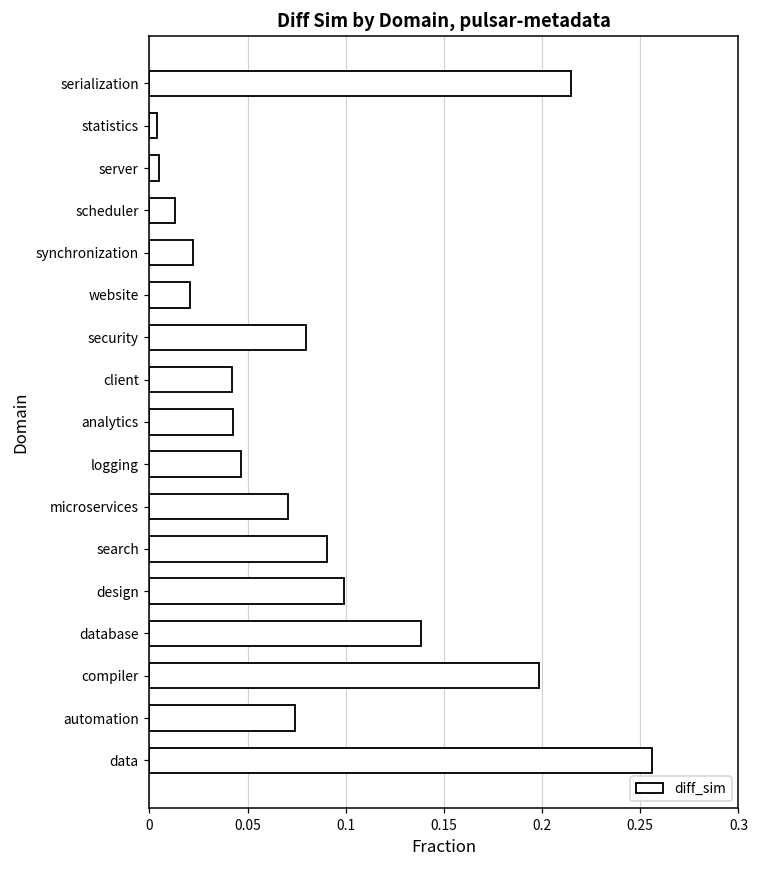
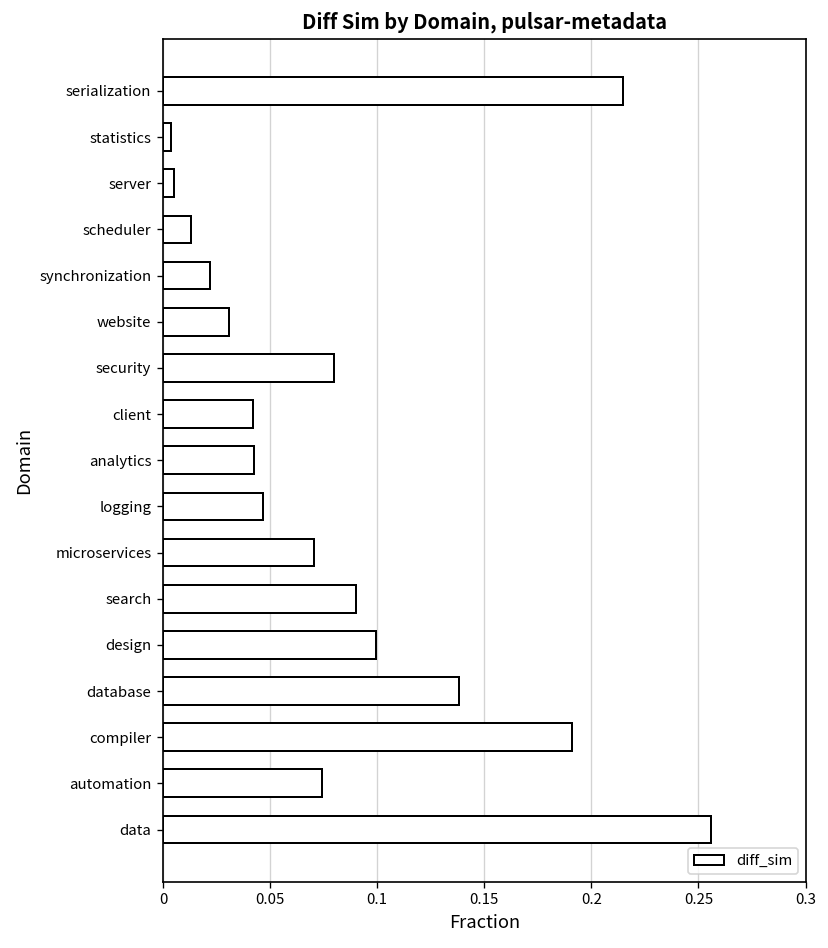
  {
    "serialization": 0.215,
    "statistics": 0.004,
    "server": 0.005,
    "scheduler": 0.013,
    "synchronization": 0.022,
-   "website": 0.021,
+   "website": 0.031,
    "security": 0.080,
    "client": 0.042,
    "analytics": 0.043,
    "logging": 0.047,
    "microservices": 0.071,
    "search": 0.090,
    "design": 0.099,
    "database": 0.138,
-   "compiler": 0.198,
+   "compiler": 0.191,
    "automation": 0.074,
    "data": 0.256
  }
